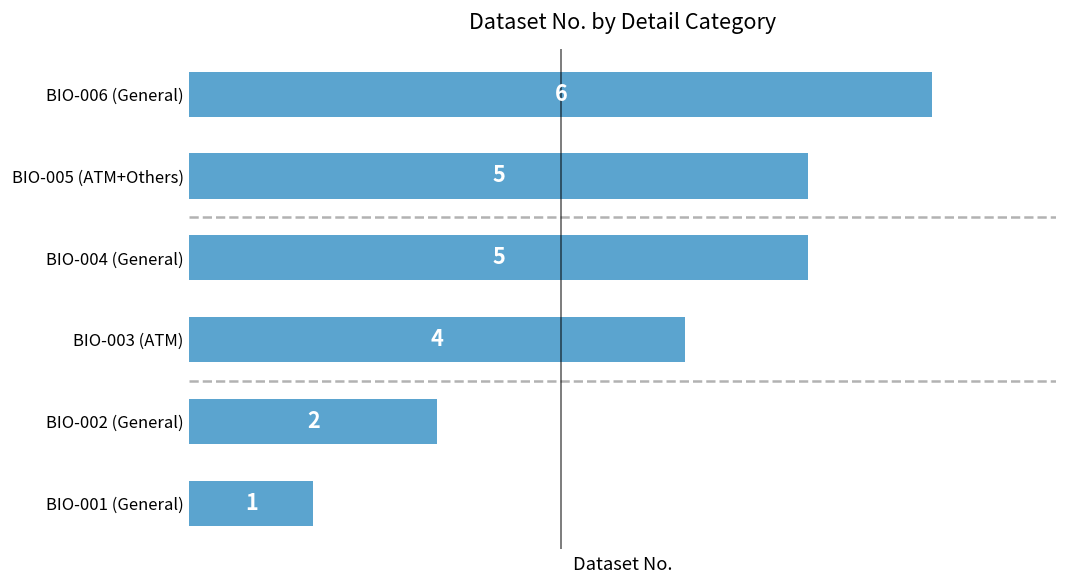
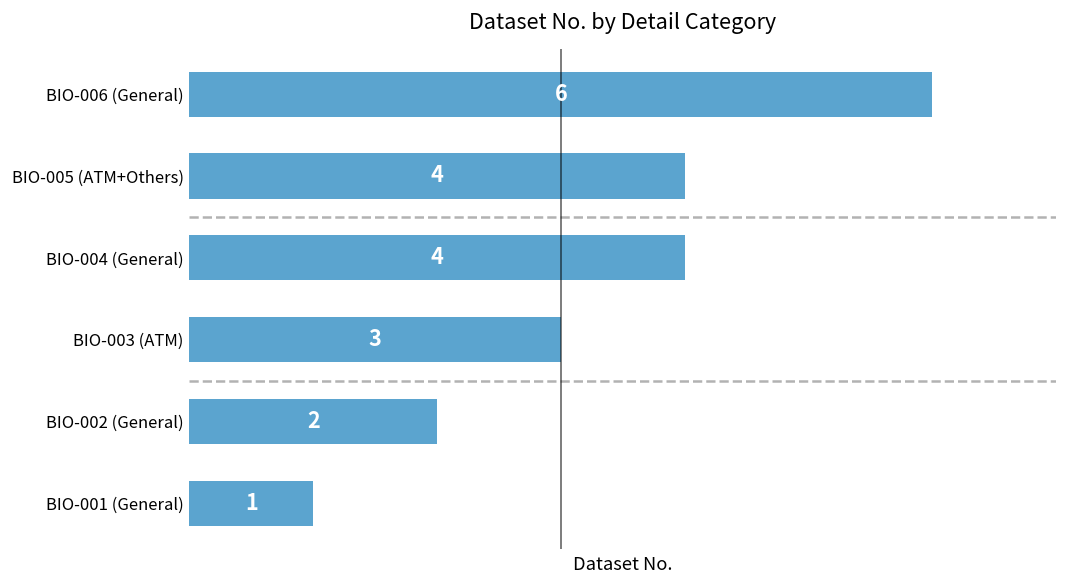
  {
    "BIO-006 (General)": 6,
-   "BIO-005 (ATM+Others)": 5,
-   "BIO-004 (General)": 5,
-   "BIO-003 (ATM)": 4,
+   "BIO-005 (ATM+Others)": 4,
+   "BIO-004 (General)": 4,
+   "BIO-003 (ATM)": 3,
    "BIO-002 (General)": 2,
    "BIO-001 (General)": 1
  }
